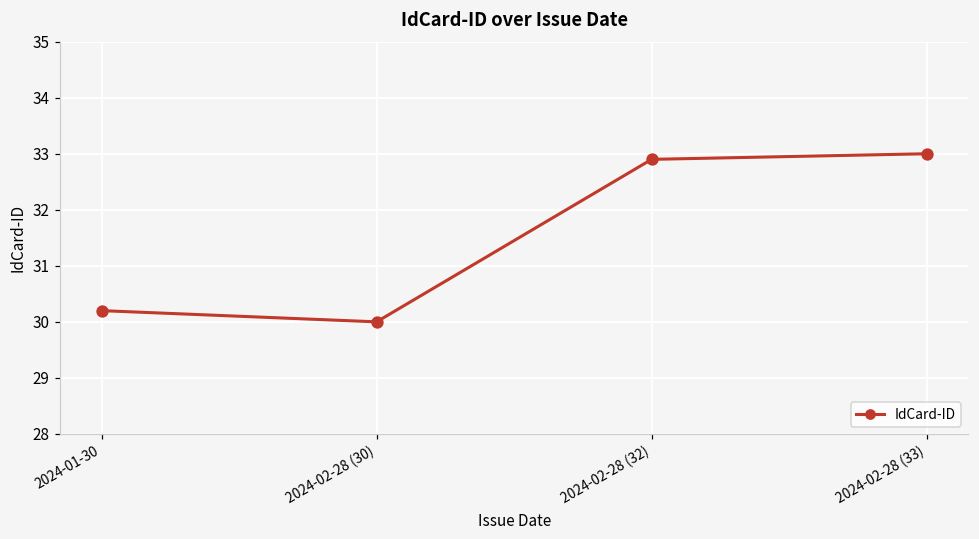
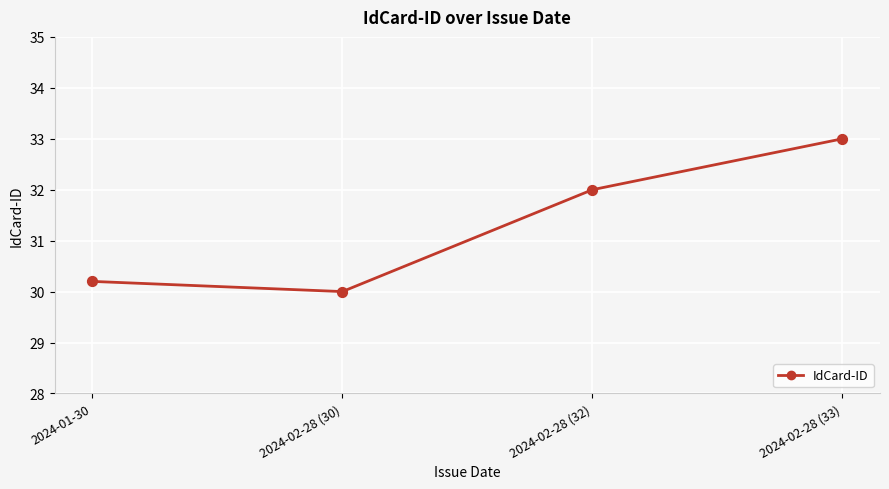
  {
    "2024-01-30": 30.2,
    "2024-02-28 (30)": 30.0,
-   "2024-02-28 (32)": 32.9,
+   "2024-02-28 (32)": 32.0,
    "2024-02-28 (33)": 33.0
  }
